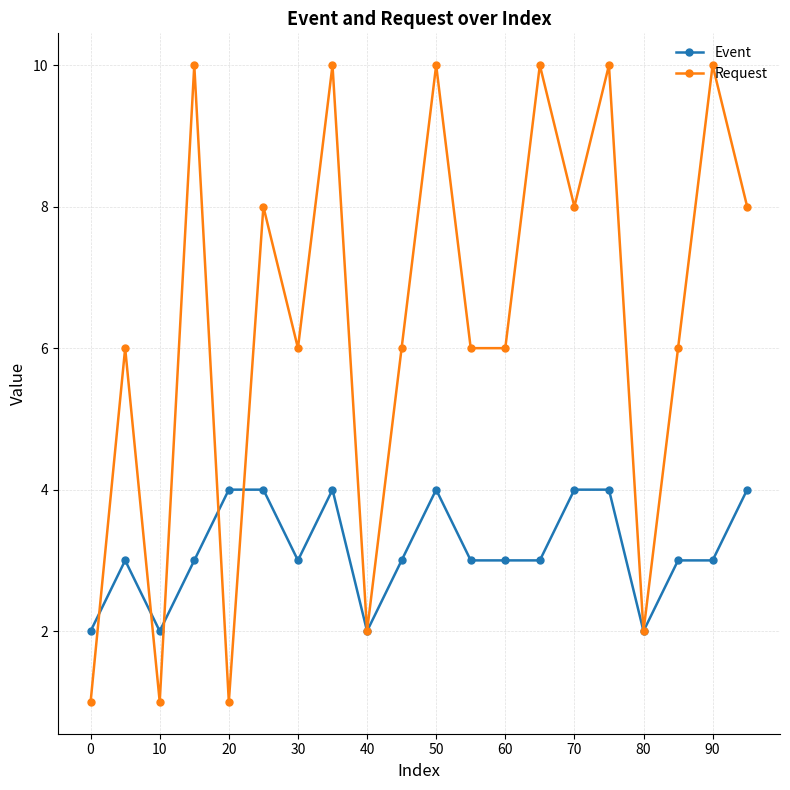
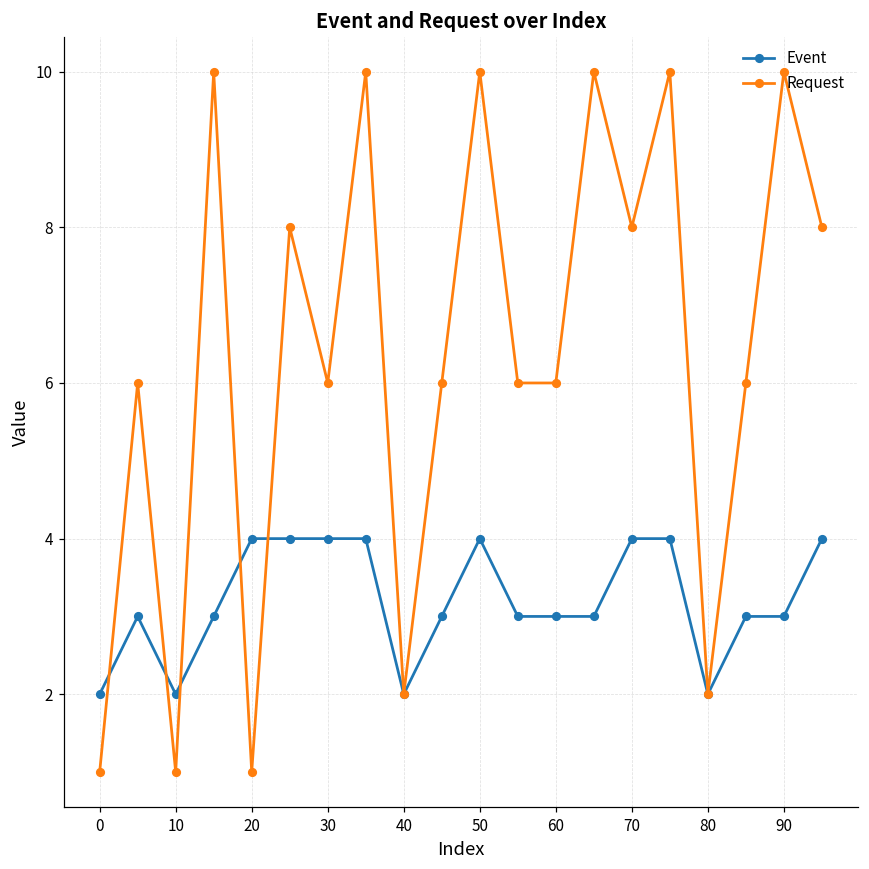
  {
    "Event": {
      "0": 2,
      "10": 2,
      "20": 4,
-     "30": 3,
+     "30": 4,
      "50": 4,
      "60": 3,
      "70": 4,
      "90": 3
    },
    "Request": {
      "0": 1,
      "10": 1,
      "20": 1,
      "30": 6,
      "50": 10,
      "60": 6,
      "70": 8,
      "90": 10
    }
  }
